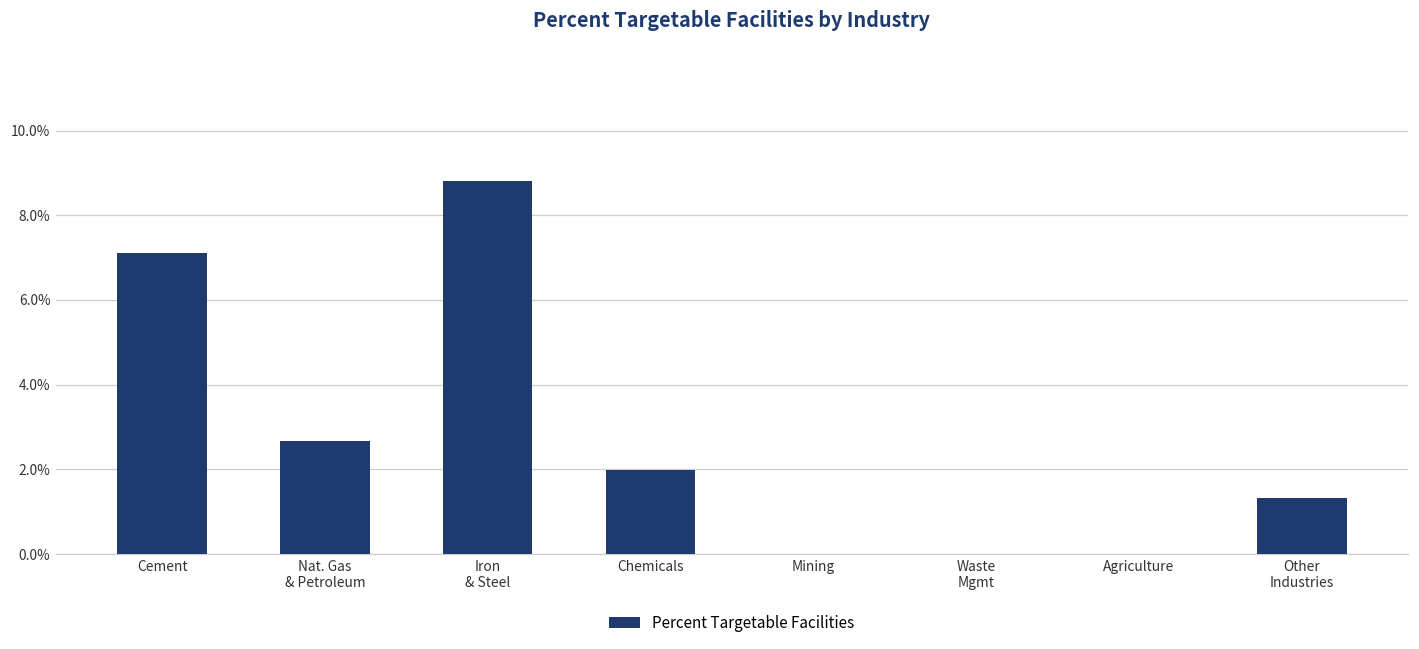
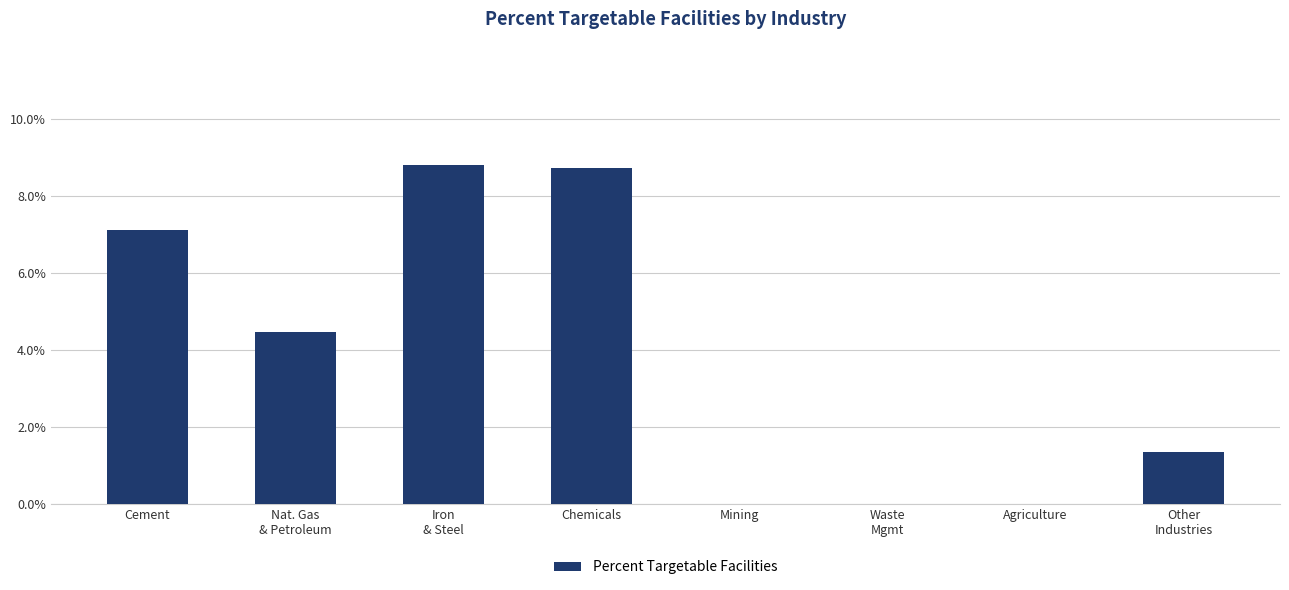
  {
    "Cement": "7.1%",
-   "Nat. Gas & Petroleum": "2.7%",
+   "Nat. Gas & Petroleum": "4.5%",
    "Iron & Steel": "8.8%",
-   "Chemicals": "2.0%",
+   "Chemicals": "8.7%",
    "Mining": "0.0%",
    "Waste Mgmt": "0.0%",
    "Agriculture": "0.0%",
    "Other Industries": "1.3%"
  }
